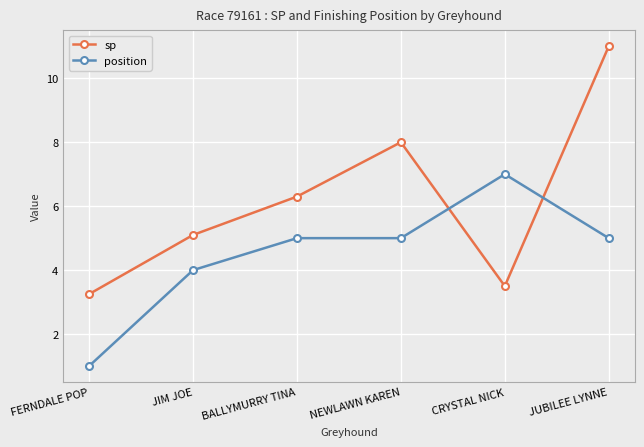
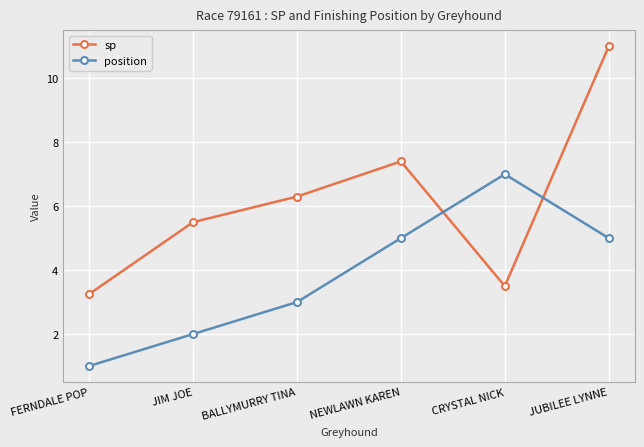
  {
    "sp": {
      "FERNDALE POP": 3.3,
-     "JIM JOE": 5.1,
+     "JIM JOE": 5.5,
      "BALLYMURRY TINA": 6.3,
-     "NEWLAWN KAREN": 8.0,
+     "NEWLAWN KAREN": 7.4,
      "CRYSTAL NICK": 3.5,
      "JUBILEE LYNNE": 11.0
    },
    "position": {
      "FERNDALE POP": 1,
-     "JIM JOE": 4,
-     "BALLYMURRY TINA": 5,
+     "JIM JOE": 2,
+     "BALLYMURRY TINA": 3,
      "NEWLAWN KAREN": 5,
      "CRYSTAL NICK": 7,
      "JUBILEE LYNNE": 5
    }
  }
